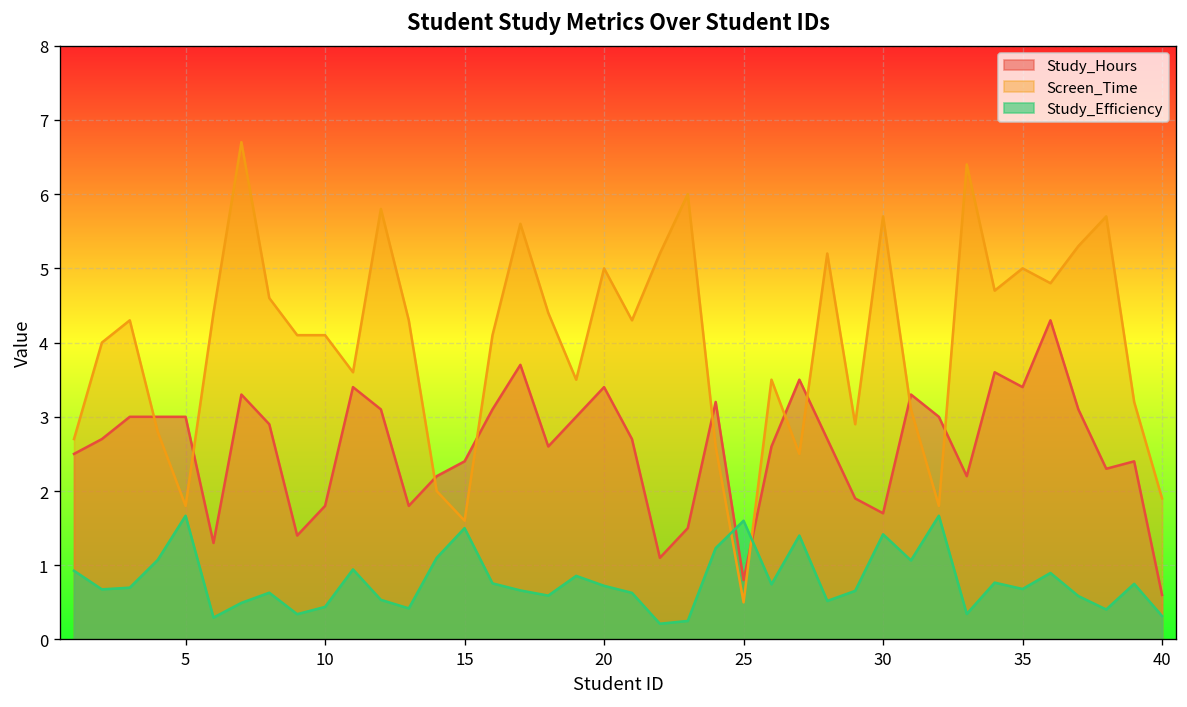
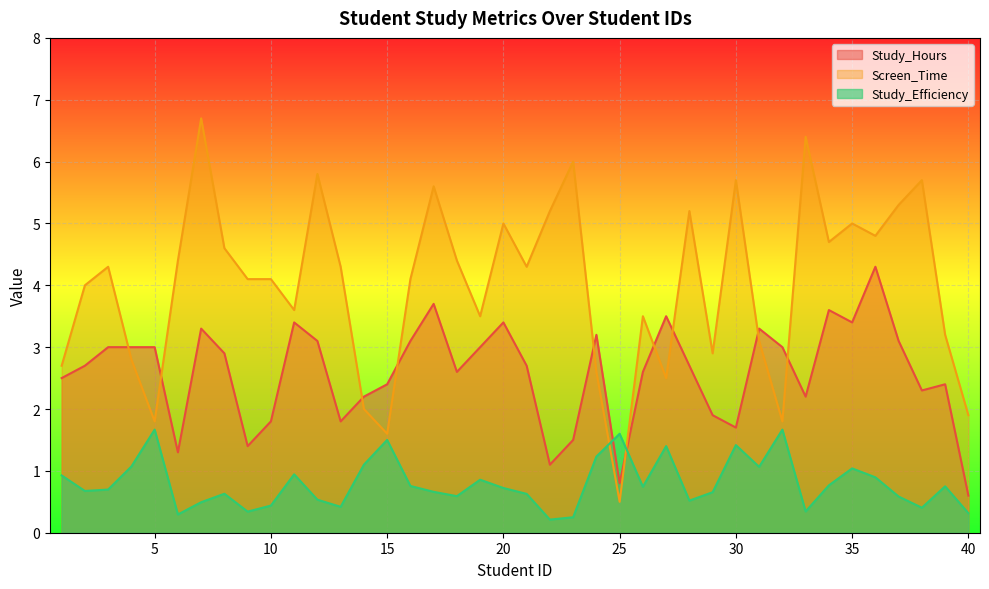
  {
    "Study_Hours": {
      "5": 3.0,
      "10": 1.8,
      "15": 2.4,
      "20": 3.4,
      "25": 0.8,
      "30": 1.7,
      "35": 3.4,
      "40": 0.6
    },
    "Screen_Time": {
      "5": 1.8,
      "10": 4.1,
      "15": 1.6,
      "20": 5.0,
      "25": 0.5,
      "30": 5.7,
      "35": 5.0,
      "40": 1.9
    },
    "Study_Efficiency": {
      "5": 1.7,
      "10": 0.4,
      "15": 1.5,
      "20": 0.7,
      "25": 1.6,
      "30": 1.4,
-     "35": 0.7,
+     "35": 1.0,
      "40": 0.3
    }
  }
